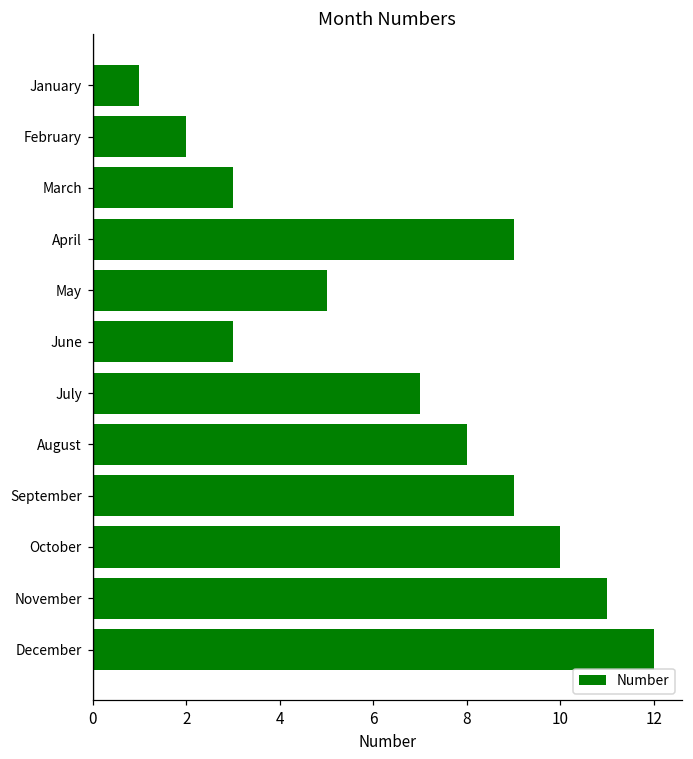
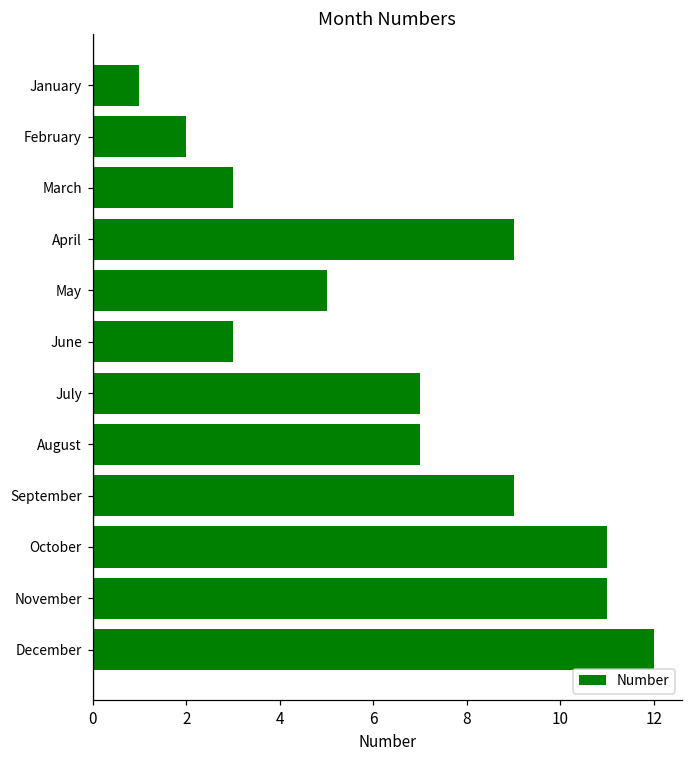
  {
    "January": 1,
    "February": 2,
    "March": 3,
    "April": 9,
    "May": 5,
    "June": 3,
    "July": 7,
-   "August": 8,
+   "August": 7,
    "September": 9,
-   "October": 10,
+   "October": 11,
    "November": 11,
    "December": 12
  }
